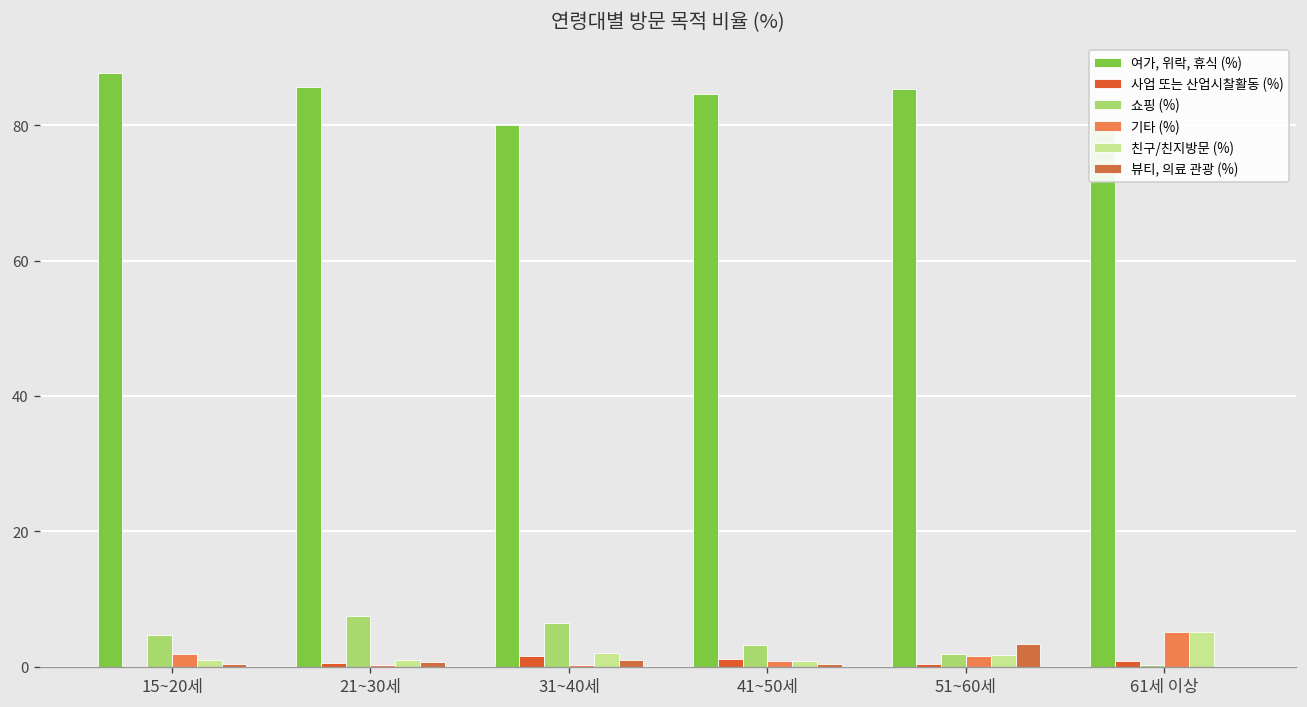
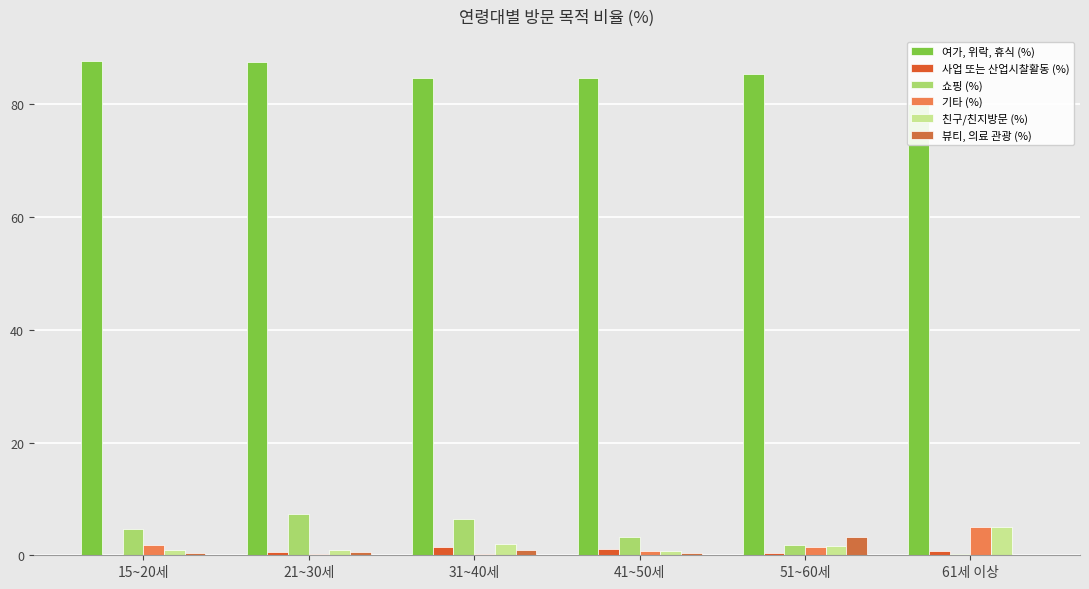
  {
    "여가, 위락, 휴식 (%)": {
      "15~20세": 88,
-     "21~30세": 86,
-     "31~40세": 80,
+     "21~30세": 87,
+     "31~40세": 85,
      "41~50세": 85,
      "51~60세": 85
    }
  }
